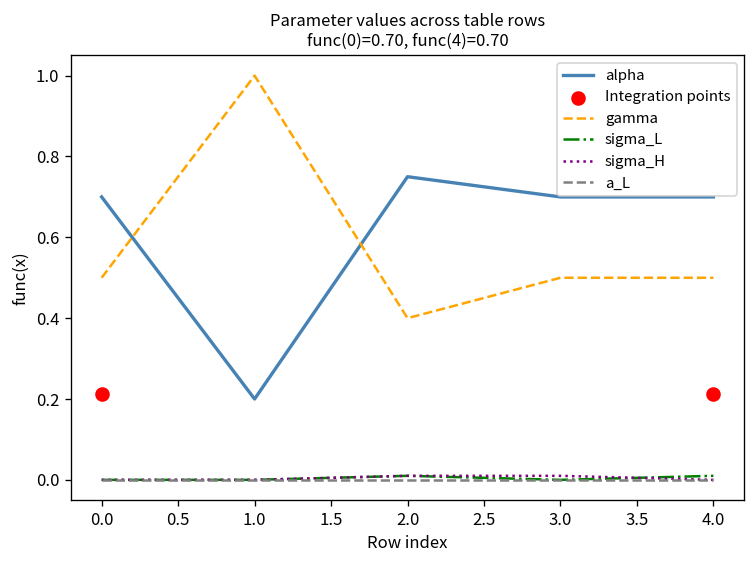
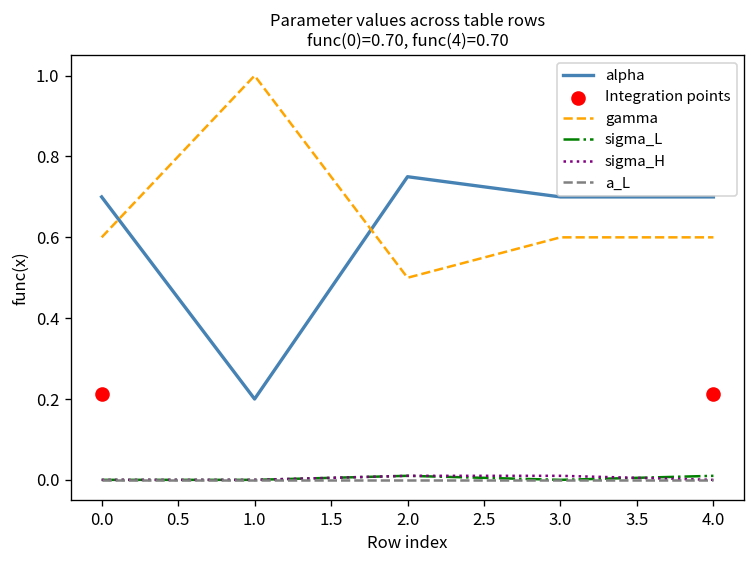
  {
    "alpha": {
      "0.0": 0.7,
      "1.0": 0.2,
      "2.0": 0.75
    },
    "gamma": {
-     "0.0": 0.5,
+     "0.0": 0.6,
      "1.0": 1.0,
-     "2.0": 0.4,
-     "3.0": 0.5,
-     "4.0": 0.5
+     "2.0": 0.5,
+     "3.0": 0.6,
+     "4.0": 0.6
    },
    "sigma_L": {
      "4.0": 0.01
    },
    "sigma_H": {
      "3.0": 0.01
    },
    "a_L": {
      "2.0": 0.0
    }
  }
